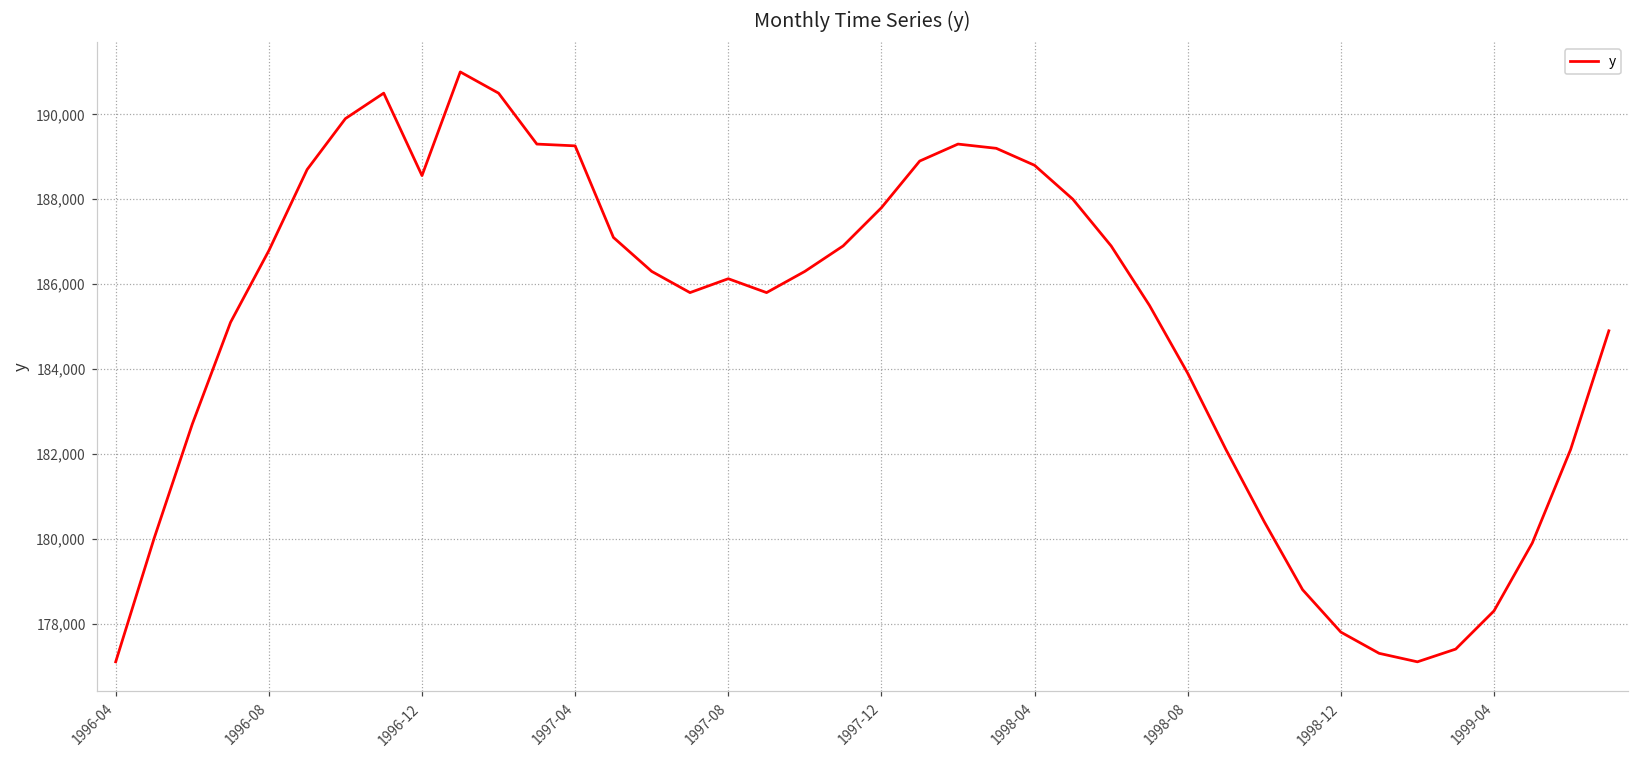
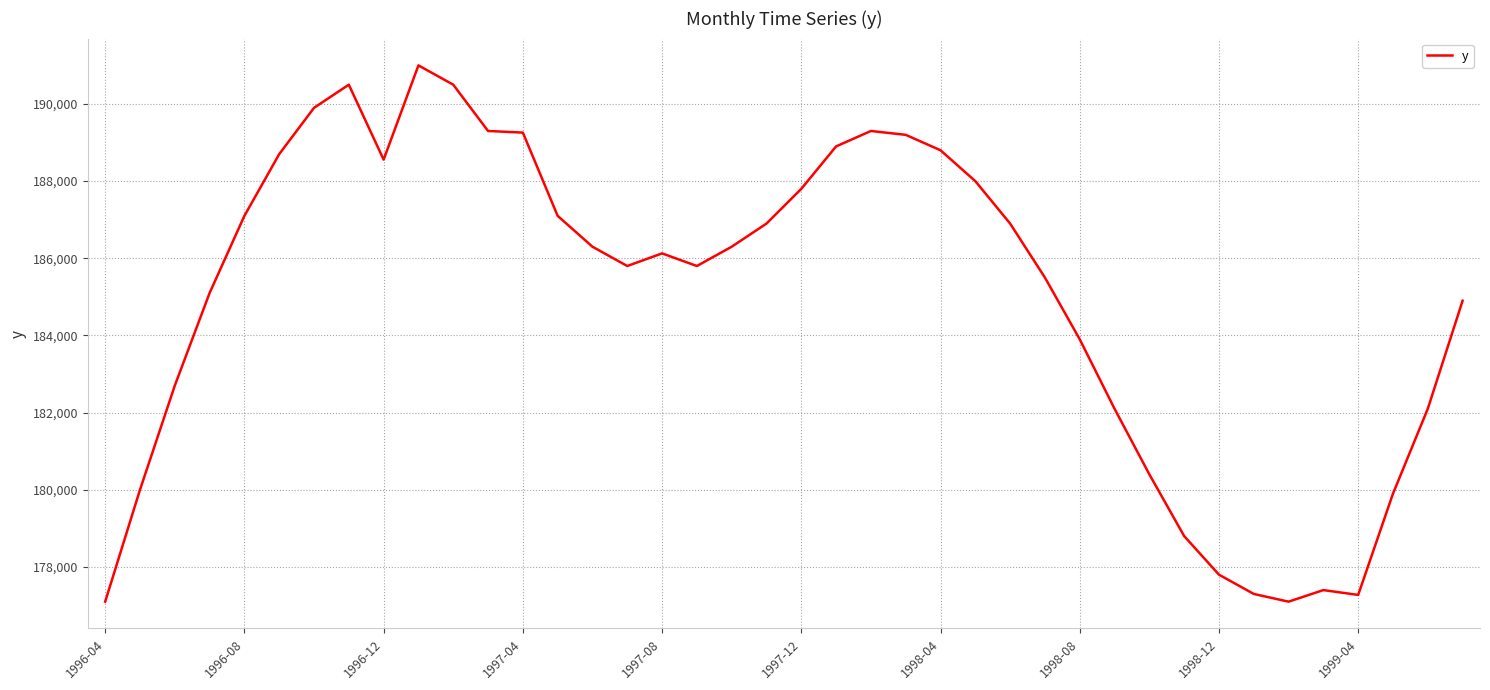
  {
    "1996-04": "177,100",
-   "1996-08": "186,800",
+   "1996-08": "187,100",
    "1996-12": "188,600",
    "1997-04": "189,300",
    "1997-08": "186,100",
    "1997-12": "187,800",
    "1998-04": "188,800",
    "1998-08": "183,900",
    "1998-12": "177,800",
-   "1999-04": "178,300"
+   "1999-04": "177,300"
  }
